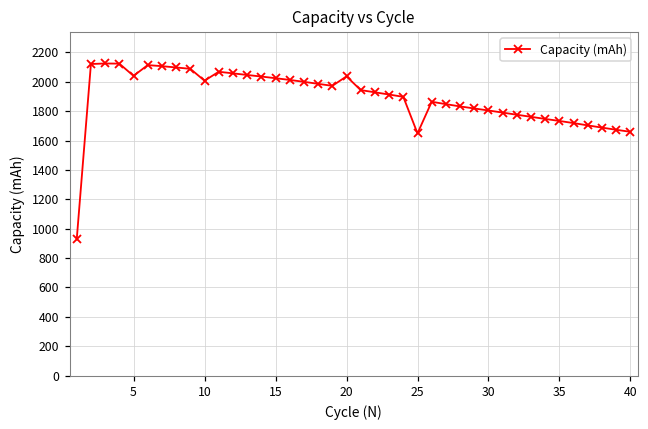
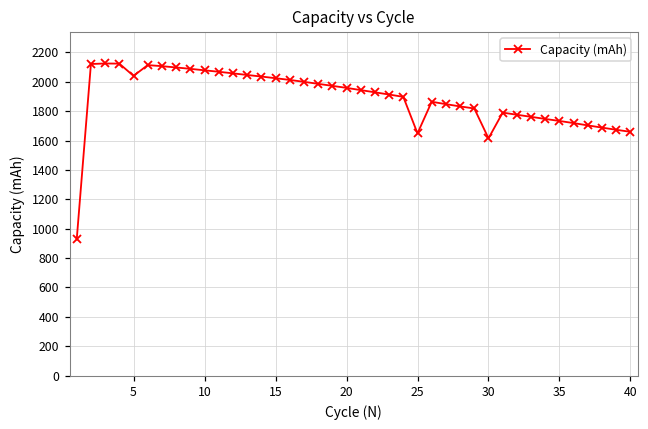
  {
    "5": 2040,
-   "10": 2010,
+   "10": 2080,
    "15": 2020,
-   "20": 2040,
+   "20": 1960,
    "25": 1650,
-   "30": 1800,
+   "30": 1610,
    "35": 1730,
    "40": 1660
  }
